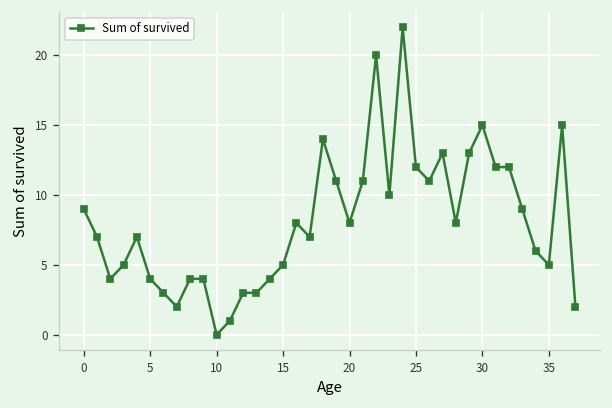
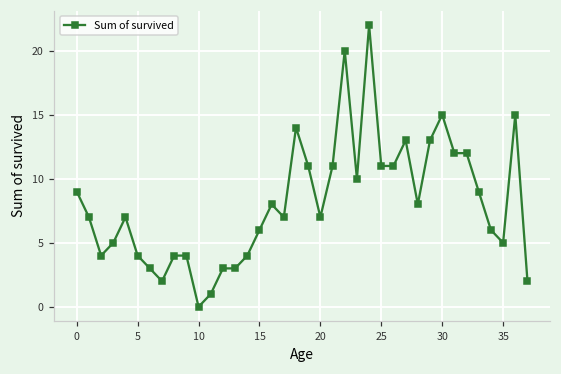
  {
    "0": 9,
    "5": 4,
    "10": 0,
-   "15": 5,
-   "20": 8,
-   "25": 12,
+   "15": 6,
+   "20": 7,
+   "25": 11,
    "30": 15,
    "35": 5
  }
